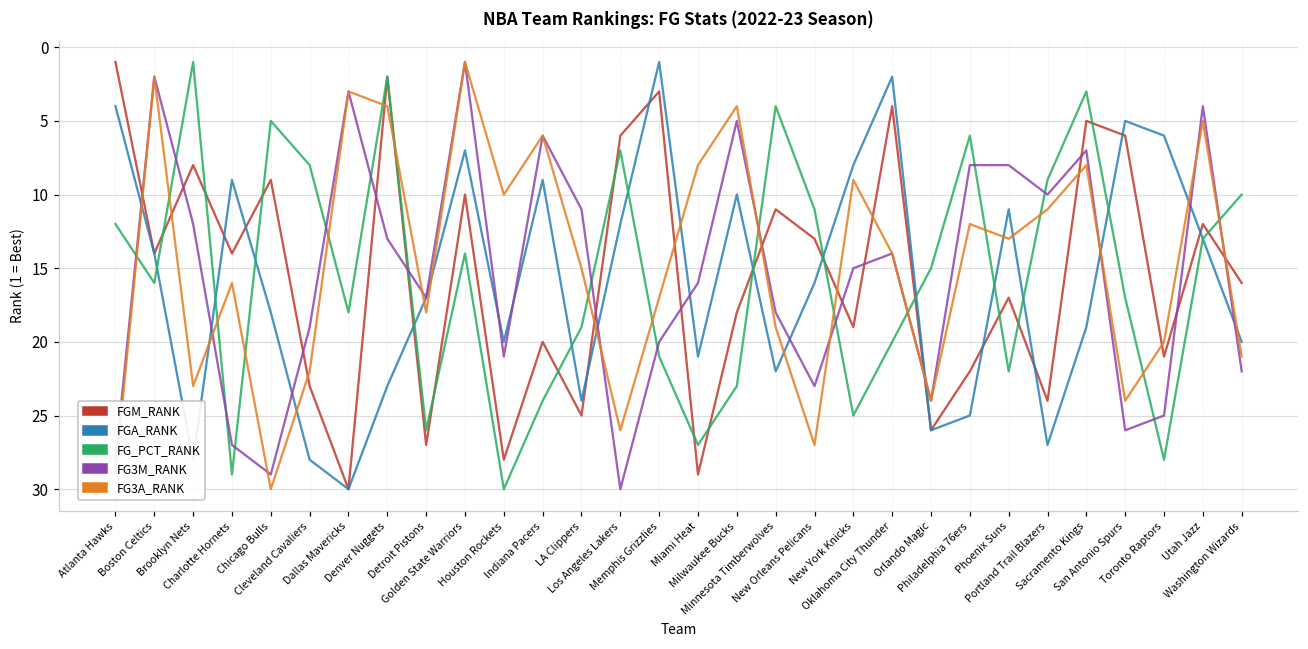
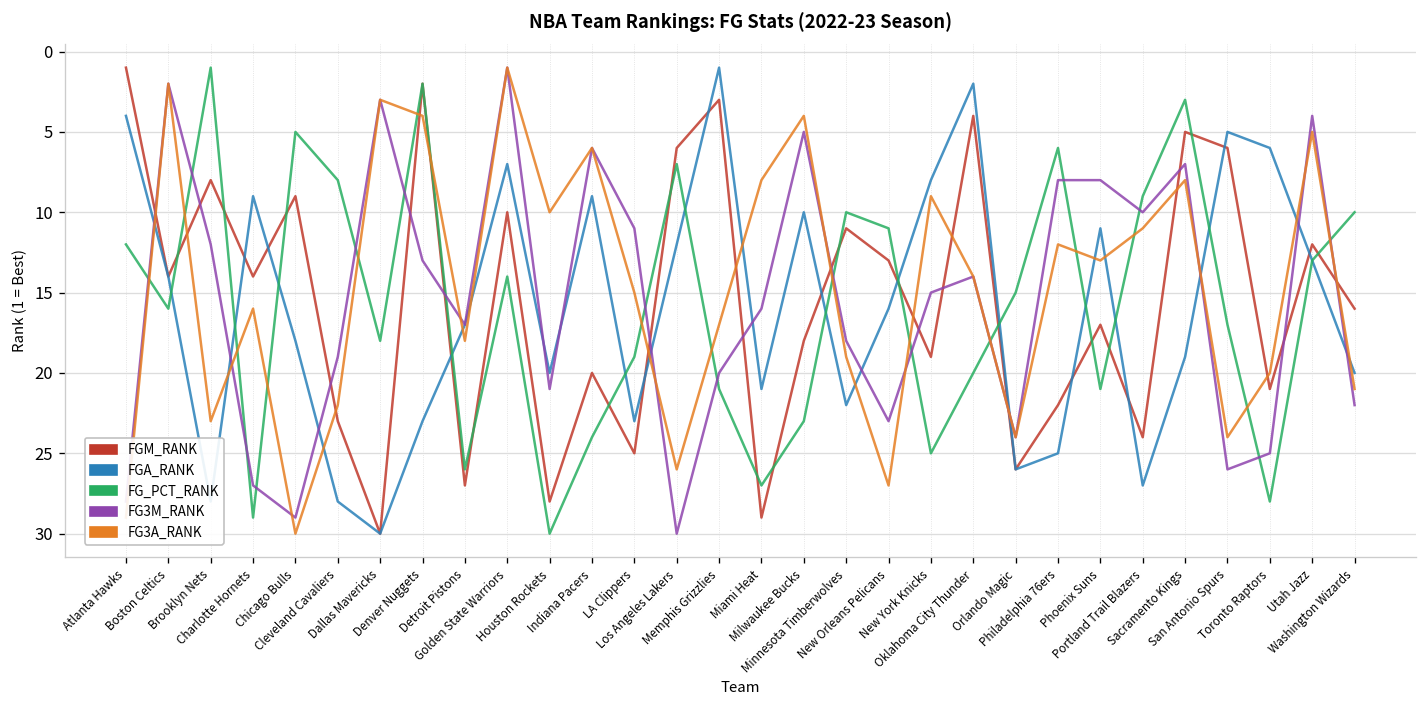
  {
    "FGM_RANK": {
      "Atlanta Hawks": 1,
      "Brooklyn Nets": 8,
      "Charlotte Hornets": 14,
      "Chicago Bulls": 9,
      "Cleveland Cavaliers": 23,
      "Detroit Pistons": 27,
      "Golden State Warriors": 10,
      "Houston Rockets": 28,
      "Indiana Pacers": 20,
      "LA Clippers": 25,
      "Los Angeles Lakers": 6,
      "Memphis Grizzlies": 3,
      "Miami Heat": 29,
      "Milwaukee Bucks": 18,
      "Minnesota Timberwolves": 11,
      "New Orleans Pelicans": 13,
      "New York Knicks": 19,
      "Oklahoma City Thunder": 4,
      "Philadelphia 76ers": 22,
      "Phoenix Suns": 17,
      "Portland Trail Blazers": 24,
      "Sacramento Kings": 5,
      "San Antonio Spurs": 6,
      "Toronto Raptors": 21,
      "Utah Jazz": 12,
      "Washington Wizards": 16
    },
    "FGA_RANK": {
      "Atlanta Hawks": 4,
      "Charlotte Hornets": 9,
      "Chicago Bulls": 18,
      "Cleveland Cavaliers": 28,
      "Denver Nuggets": 23,
      "Golden State Warriors": 7,
      "Houston Rockets": 20,
      "Indiana Pacers": 9,
-     "LA Clippers": 24,
+     "LA Clippers": 23,
      "Los Angeles Lakers": 12,
      "Memphis Grizzlies": 1,
      "Miami Heat": 21,
      "Milwaukee Bucks": 10,
      "Minnesota Timberwolves": 22,
      "New Orleans Pelicans": 16,
      "New York Knicks": 8,
      "Oklahoma City Thunder": 2,
      "Philadelphia 76ers": 25,
      "Phoenix Suns": 11,
      "Portland Trail Blazers": 27,
      "Sacramento Kings": 19,
      "San Antonio Spurs": 5,
      "Toronto Raptors": 6,
      "Washington Wizards": 20
    },
    "FG_PCT_RANK": {
      "Atlanta Hawks": 12,
      "Boston Celtics": 16,
      "Brooklyn Nets": 1,
      "Charlotte Hornets": 29,
      "Chicago Bulls": 5,
      "Cleveland Cavaliers": 8,
      "Dallas Mavericks": 18,
      "Detroit Pistons": 26,
      "Golden State Warriors": 14,
      "Houston Rockets": 30,
      "Indiana Pacers": 24,
      "LA Clippers": 19,
      "Los Angeles Lakers": 7,
      "Memphis Grizzlies": 21,
      "Miami Heat": 27,
      "Milwaukee Bucks": 23,
-     "Minnesota Timberwolves": 4,
+     "Minnesota Timberwolves": 10,
      "New Orleans Pelicans": 11,
      "New York Knicks": 25,
      "Oklahoma City Thunder": 20,
      "Orlando Magic": 15,
      "Philadelphia 76ers": 6,
-     "Phoenix Suns": 22,
+     "Phoenix Suns": 21,
      "Portland Trail Blazers": 9,
      "Sacramento Kings": 3,
      "San Antonio Spurs": 17,
      "Toronto Raptors": 28,
      "Washington Wizards": 10
    },
    "FG3M_RANK": {
      "Brooklyn Nets": 12,
      "Charlotte Hornets": 27,
      "Chicago Bulls": 29,
      "Cleveland Cavaliers": 19,
      "Denver Nuggets": 13,
      "Houston Rockets": 21,
      "LA Clippers": 11,
      "Los Angeles Lakers": 30,
      "Memphis Grizzlies": 20,
      "Miami Heat": 16,
      "Milwaukee Bucks": 5,
      "Minnesota Timberwolves": 18,
      "New Orleans Pelicans": 23,
      "New York Knicks": 15,
      "Philadelphia 76ers": 8,
      "Phoenix Suns": 8,
      "Portland Trail Blazers": 10,
      "Sacramento Kings": 7,
      "San Antonio Spurs": 26,
      "Toronto Raptors": 25,
      "Utah Jazz": 4,
      "Washington Wizards": 22
    },
    "FG3A_RANK": {
      "Brooklyn Nets": 23,
      "Charlotte Hornets": 16,
      "Chicago Bulls": 30,
      "Cleveland Cavaliers": 22,
      "Denver Nuggets": 4,
      "Detroit Pistons": 18,
      "Houston Rockets": 10,
      "LA Clippers": 15,
      "Los Angeles Lakers": 26,
      "Memphis Grizzlies": 17,
      "Miami Heat": 8,
      "Milwaukee Bucks": 4,
      "Minnesota Timberwolves": 19,
      "New Orleans Pelicans": 27,
      "New York Knicks": 9,
      "Philadelphia 76ers": 12,
      "Phoenix Suns": 13,
      "Portland Trail Blazers": 11,
      "Sacramento Kings": 8,
      "San Antonio Spurs": 24,
      "Toronto Raptors": 20,
      "Utah Jazz": 5,
      "Washington Wizards": 21
    }
  }
